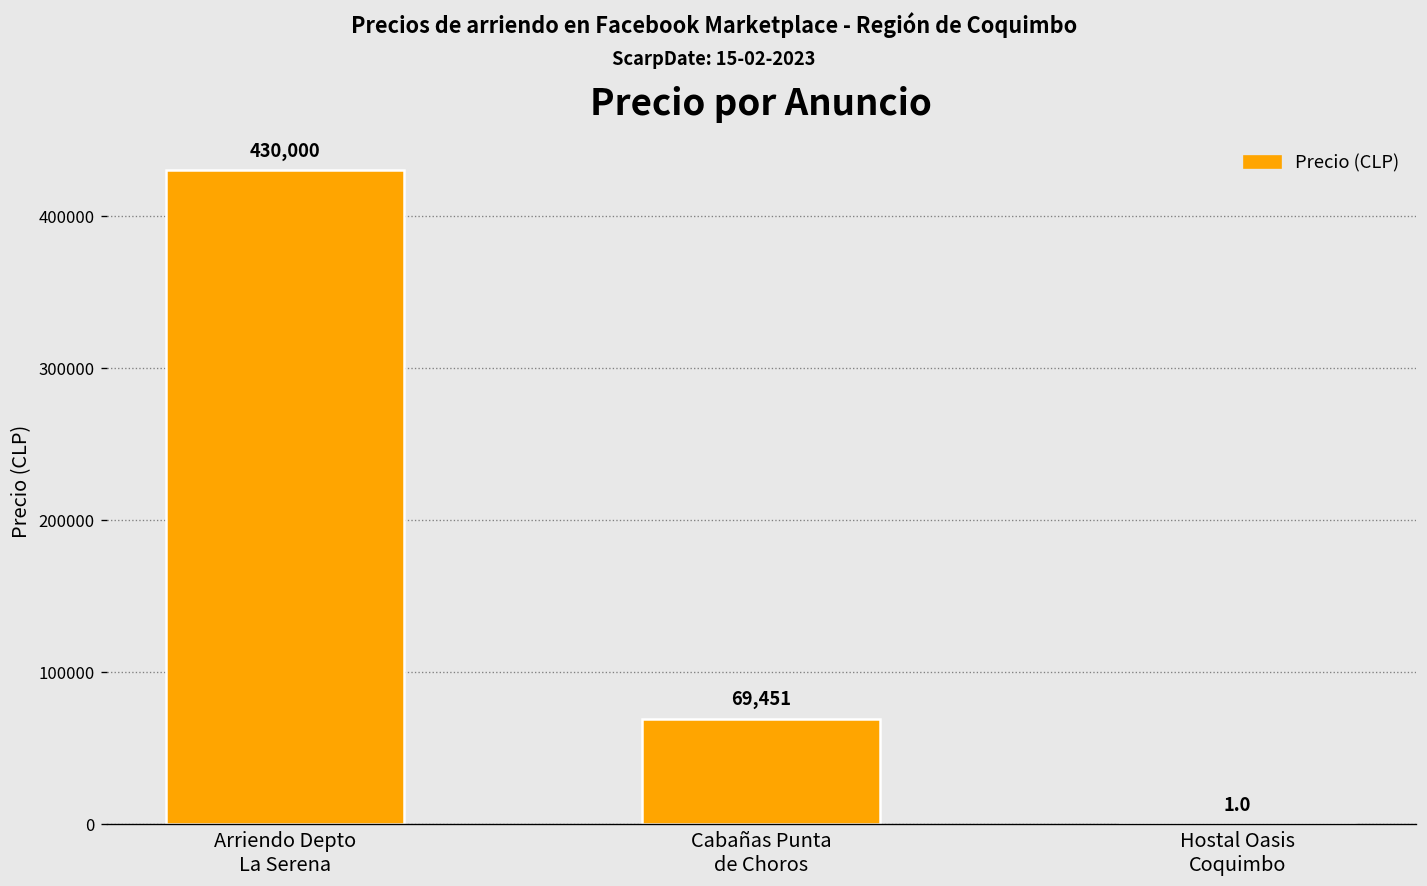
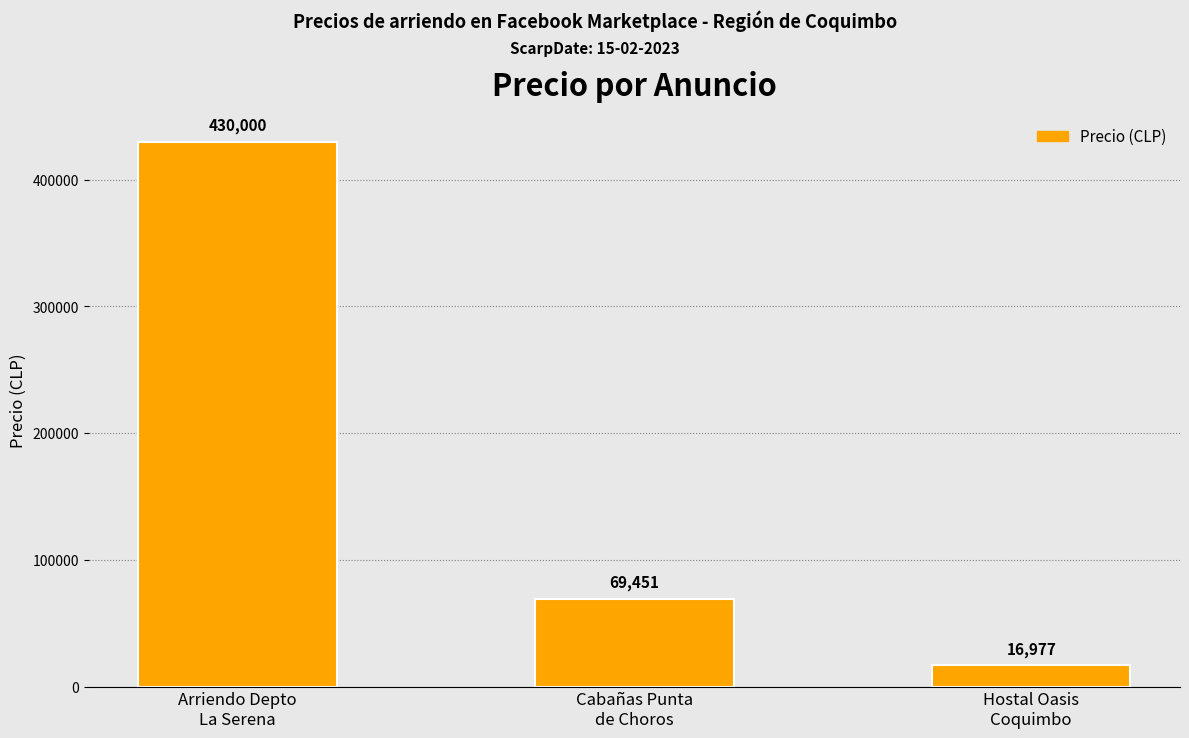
  {
    "Arriendo Depto La Serena": "430,000",
    "Cabañas Punta de Choros": "69,451",
-   "Hostal Oasis Coquimbo": "1.0"
+   "Hostal Oasis Coquimbo": "16,977"
  }
